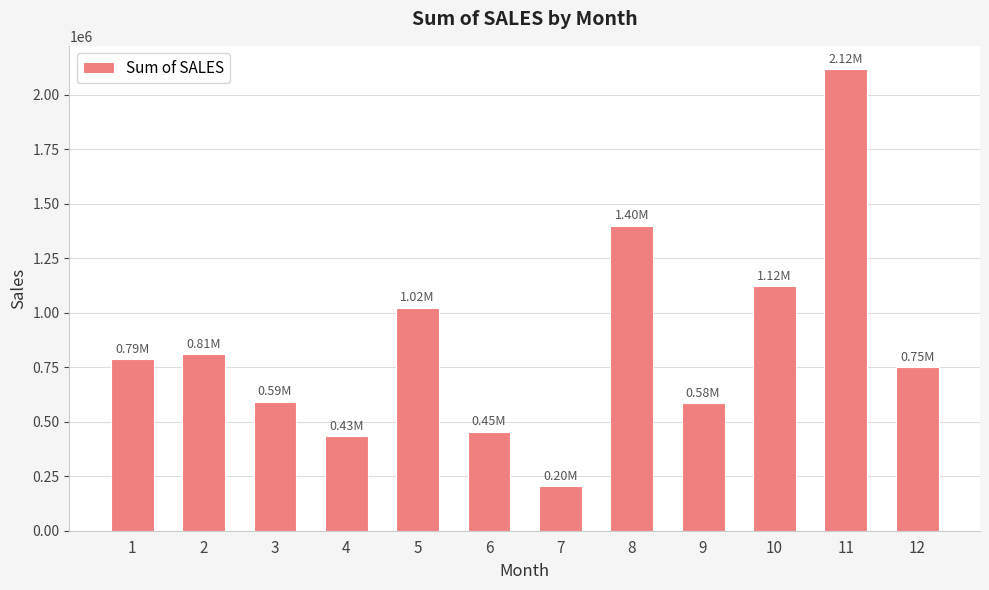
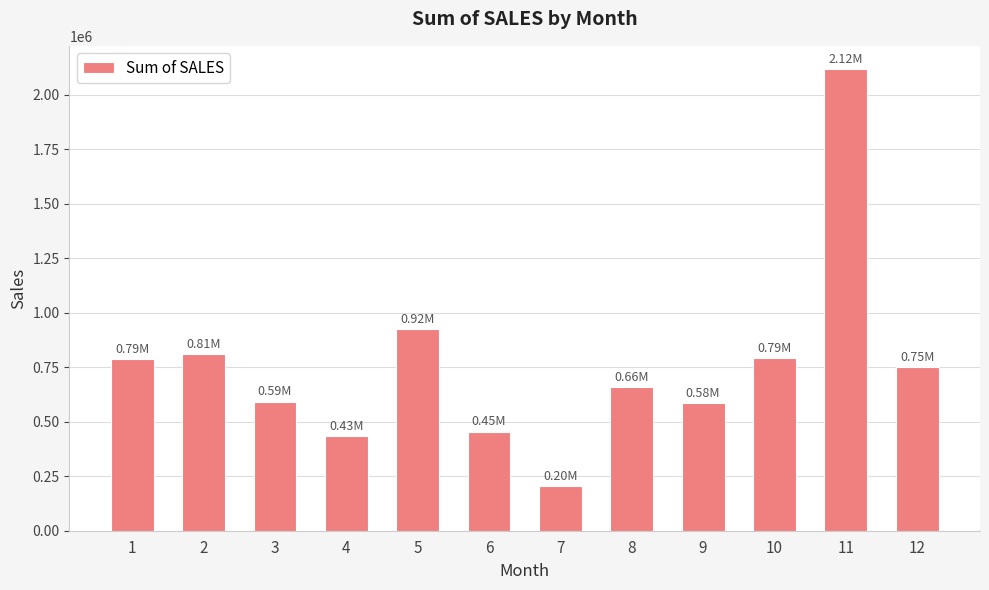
  {
    "1": "0.79M",
    "2": "0.81M",
    "3": "0.59M",
    "4": "0.43M",
-   "5": "1.02M",
+   "5": "0.92M",
    "6": "0.45M",
    "7": "0.20M",
-   "8": "1.40M",
+   "8": "0.66M",
    "9": "0.58M",
-   "10": "1.12M",
+   "10": "0.79M",
    "11": "2.12M",
    "12": "0.75M"
  }
